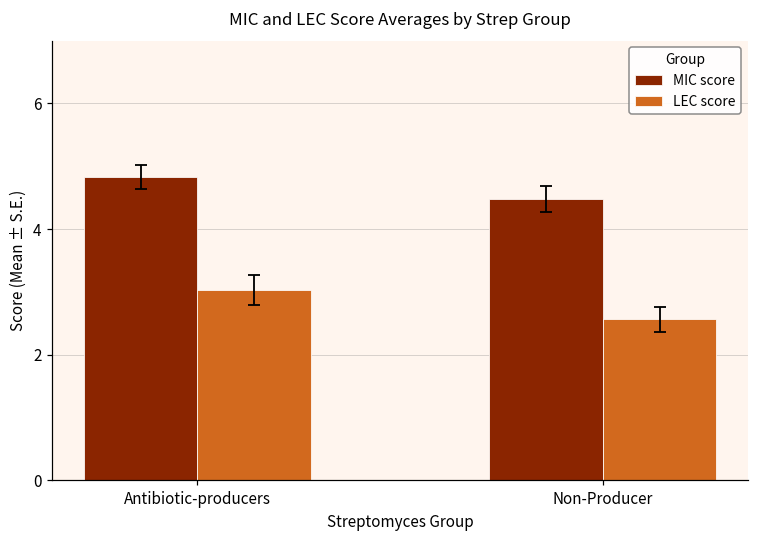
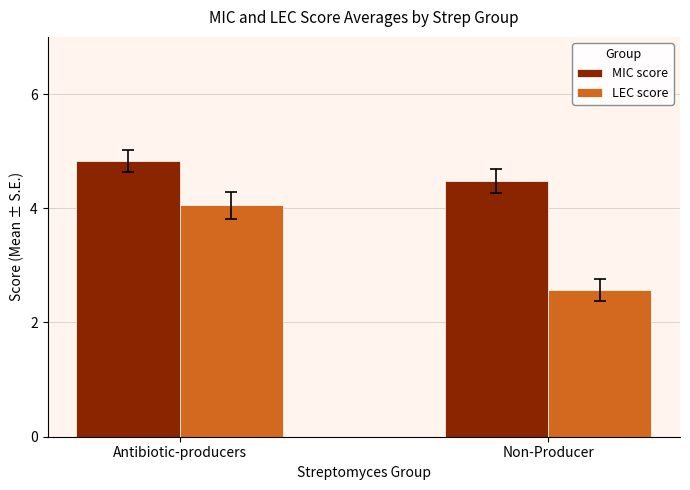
  {
    "MIC score": {
      "Antibiotic-producers": 4.8,
      "Non-Producer": 4.5
    },
    "LEC score": {
-     "Antibiotic-producers": 3.0,
+     "Antibiotic-producers": 4.1,
      "Non-Producer": 2.6
    }
  }
